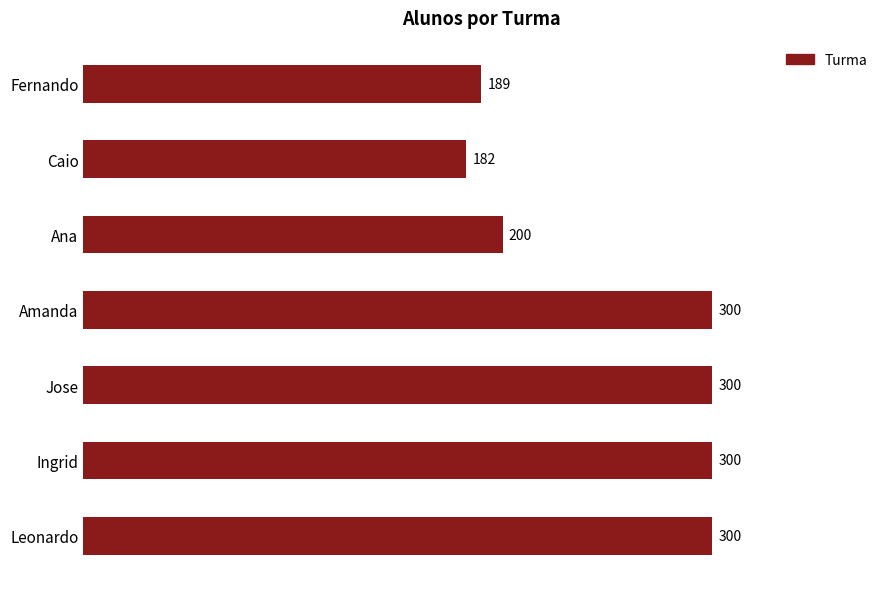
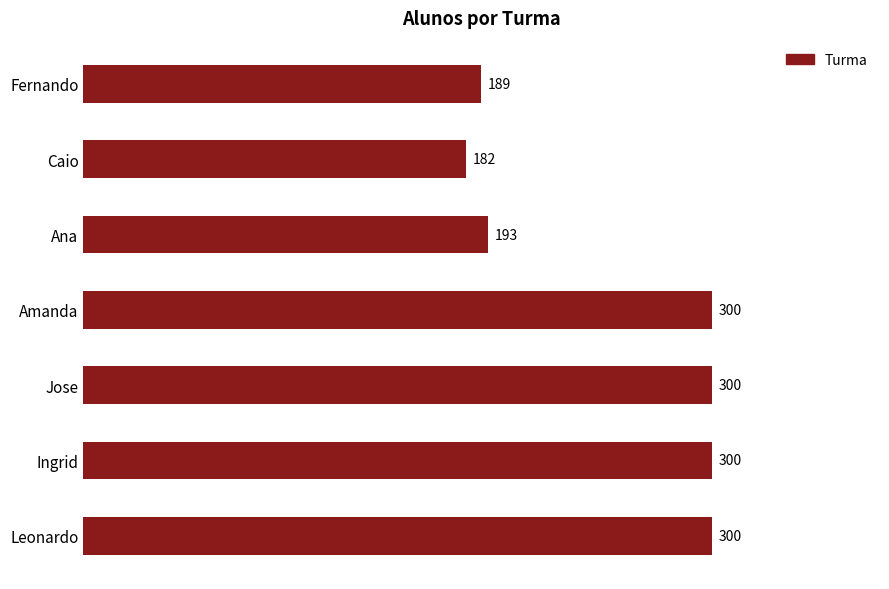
  {
-   "Ana": 200,
+   "Ana": 193,
    "Amanda": 300,
    "Jose": 300,
    "Ingrid": 300,
    "Leonardo": 300
  }
